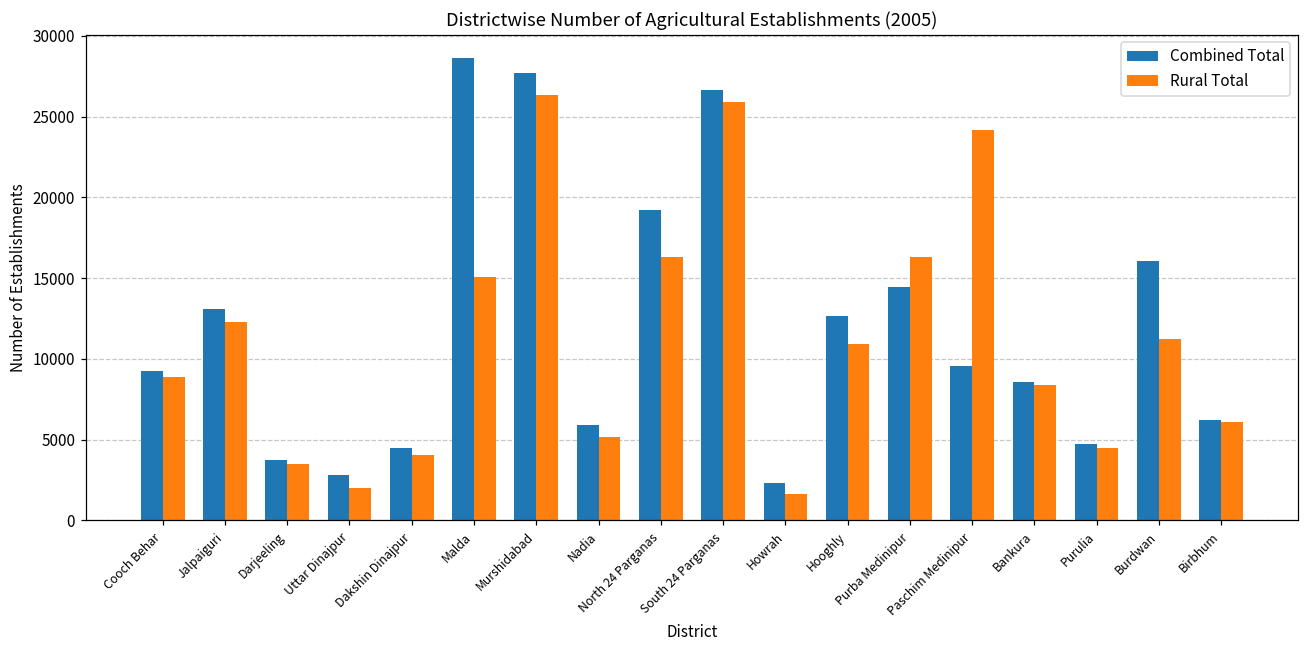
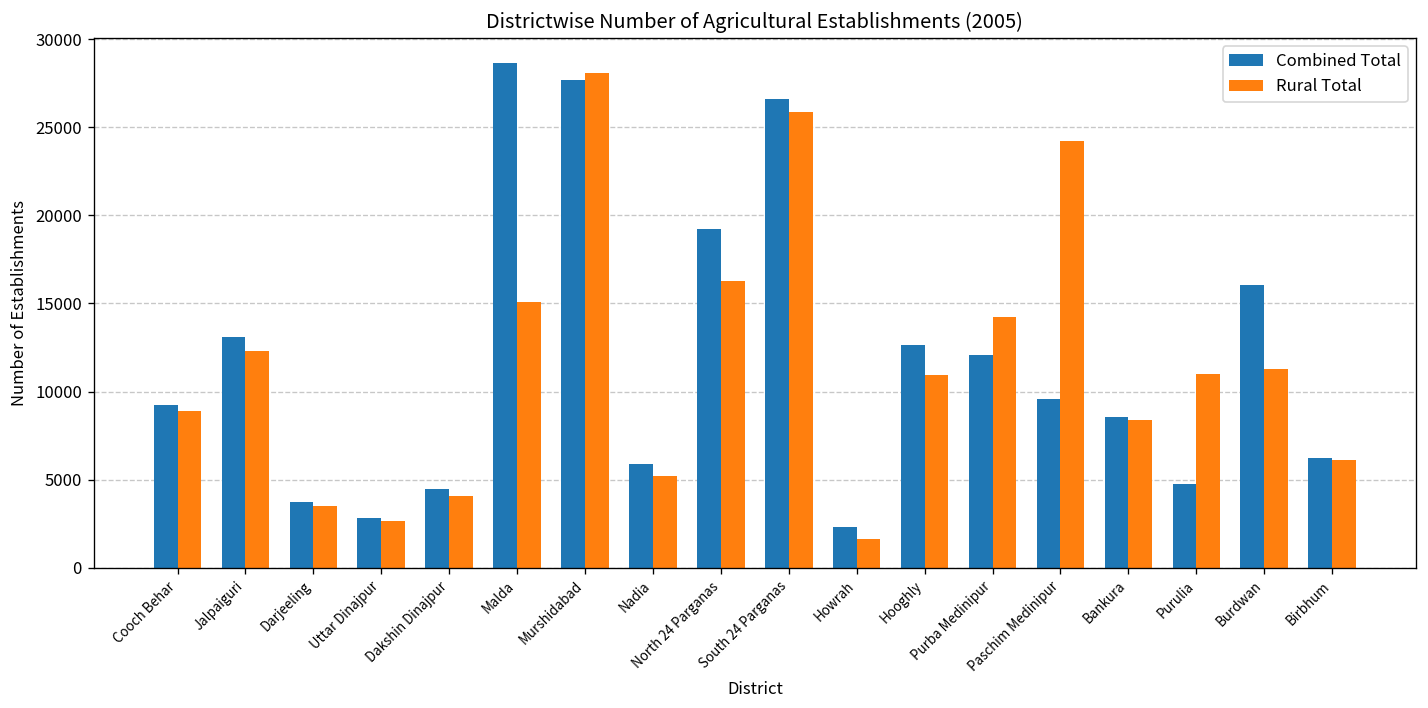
  {
    "Combined Total": {
      "Cooch Behar": 9300,
      "Jalpaiguri": 13100,
      "Darjeeling": 3700,
      "Uttar Dinajpur": 2800,
      "Dakshin Dinajpur": 4500,
      "Malda": 28600,
      "Murshidabad": 27700,
      "Nadia": 5900,
      "North 24 Parganas": 19200,
      "South 24 Parganas": 26600,
      "Howrah": 2300,
      "Hooghly": 12600,
-     "Purba Medinipur": 14500,
+     "Purba Medinipur": 12100,
      "Paschim Medinipur": 9600,
      "Bankura": 8600,
      "Purulia": 4700,
      "Burdwan": 16000,
      "Birbhum": 6200
    },
    "Rural Total": {
      "Cooch Behar": 8900,
      "Jalpaiguri": 12300,
      "Darjeeling": 3500,
-     "Uttar Dinajpur": 2000,
+     "Uttar Dinajpur": 2600,
      "Dakshin Dinajpur": 4100,
      "Malda": 15100,
-     "Murshidabad": 26300,
+     "Murshidabad": 28100,
      "Nadia": 5200,
      "North 24 Parganas": 16300,
      "South 24 Parganas": 25900,
      "Howrah": 1600,
      "Hooghly": 10900,
-     "Purba Medinipur": 16300,
+     "Purba Medinipur": 14200,
      "Paschim Medinipur": 24200,
      "Bankura": 8400,
-     "Purulia": 4500,
+     "Purulia": 11000,
      "Burdwan": 11300,
      "Birbhum": 6100
    }
  }
